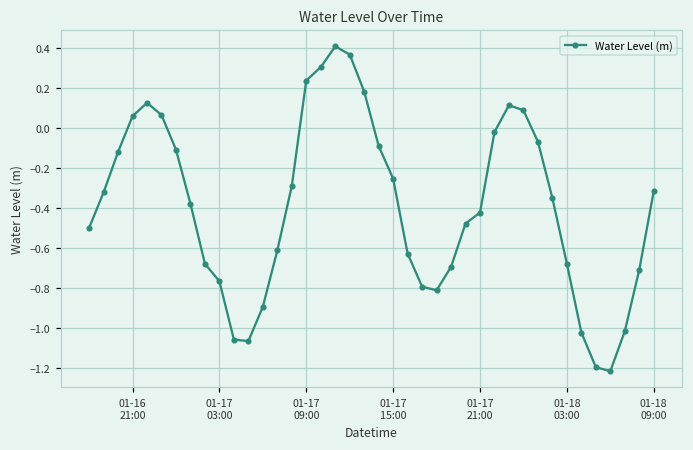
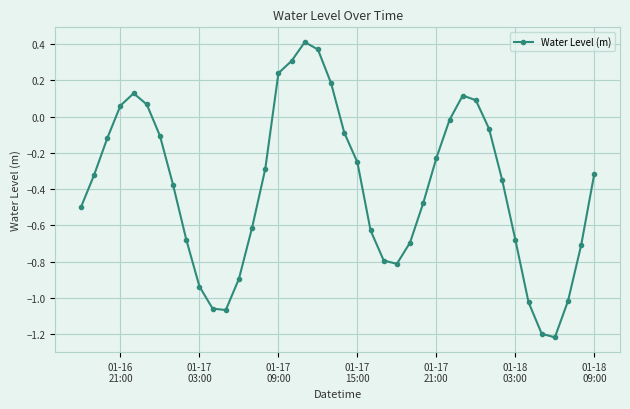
  {
    "01-16 21:00": 0.06,
-   "01-17 03:00": -0.77,
+   "01-17 03:00": -0.94,
    "01-17 09:00": 0.24,
    "01-17 15:00": -0.25,
-   "01-17 21:00": -0.42,
+   "01-17 21:00": -0.23,
    "01-18 03:00": -0.68,
    "01-18 09:00": -0.31
  }
